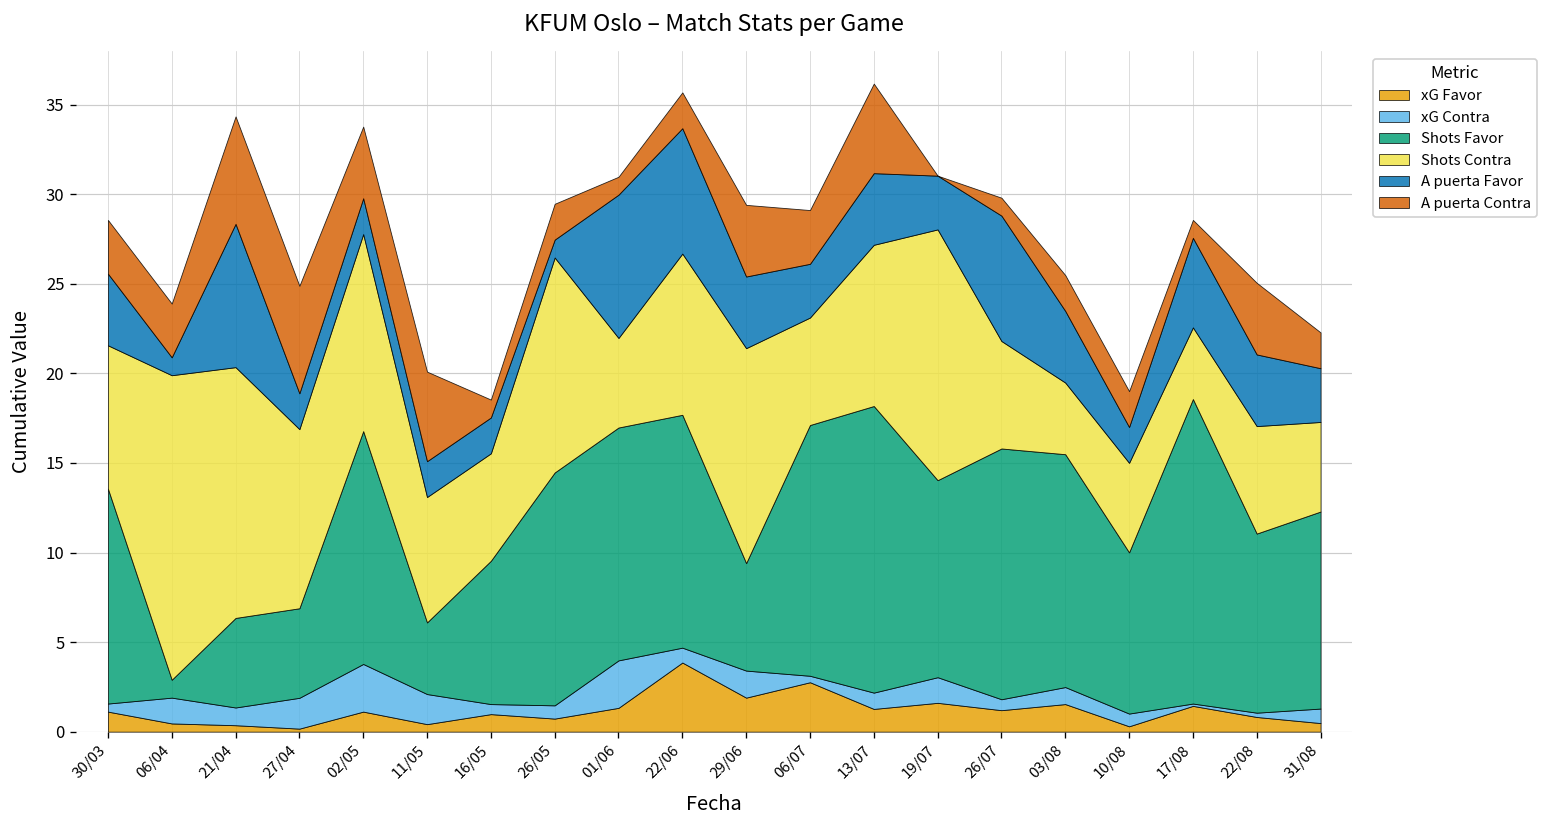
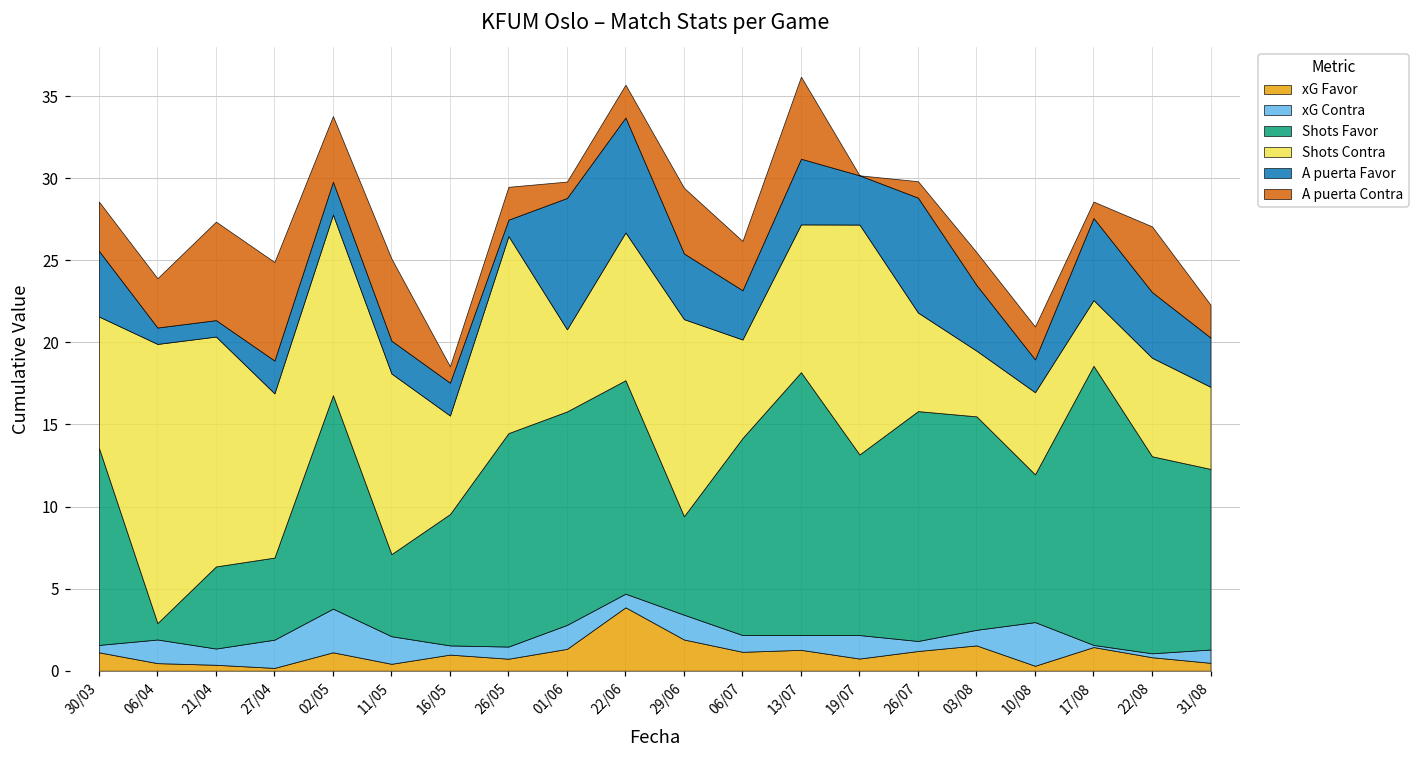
  {
    "xG Favor": {
      "30/03": 1.1,
      "06/04": 0.5,
      "21/04": 0.4,
      "27/04": 0.2,
      "02/05": 1.1,
      "11/05": 0.4,
      "16/05": 1.0,
      "26/05": 0.7,
      "01/06": 1.3,
      "22/06": 3.9,
      "29/06": 1.9,
-     "06/07": 2.8,
+     "06/07": 1.2,
      "13/07": 1.3,
-     "19/07": 1.6,
+     "19/07": 0.7,
      "26/07": 1.2,
      "03/08": 1.5,
      "10/08": 0.3,
      "22/08": 0.8,
      "31/08": 0.5
    },
    "xG Contra": {
      "30/03": 0.4,
      "06/04": 1.4,
      "21/04": 1.0,
      "27/04": 1.7,
      "02/05": 2.7,
      "11/05": 1.7,
      "16/05": 0.6,
      "26/05": 0.7,
-     "01/06": 2.7,
+     "01/06": 1.5,
      "22/06": 0.8,
      "29/06": 1.5,
-     "06/07": 0.4,
+     "06/07": 1.0,
      "13/07": 0.9,
      "19/07": 1.4,
      "26/07": 0.6,
      "03/08": 1.0,
-     "10/08": 0.7,
+     "10/08": 2.7,
      "22/08": 0.2,
      "31/08": 0.8
    },
    "Shots Favor": {
      "30/03": 12,
      "06/04": 1,
      "21/04": 5,
      "27/04": 5,
      "02/05": 13,
-     "11/05": 4,
+     "11/05": 5,
      "16/05": 8,
      "26/05": 13,
      "01/06": 13,
      "22/06": 13,
      "29/06": 6,
-     "06/07": 14,
+     "06/07": 12,
      "13/07": 16,
      "19/07": 11,
      "26/07": 14,
      "03/08": 13,
      "10/08": 9,
      "17/08": 17,
-     "22/08": 10,
+     "22/08": 12,
      "31/08": 11
    },
    "Shots Contra": {
      "30/03": 8,
      "06/04": 17,
      "21/04": 14,
      "27/04": 10,
      "02/05": 11,
-     "11/05": 7,
+     "11/05": 11,
      "16/05": 6,
      "26/05": 12,
      "01/06": 5,
      "22/06": 9,
      "29/06": 12,
      "06/07": 6,
      "13/07": 9,
      "19/07": 14,
      "26/07": 6,
      "03/08": 4,
      "10/08": 5,
      "17/08": 4,
      "22/08": 6,
      "31/08": 5
    },
    "A puerta Favor": {
      "30/03": 4,
      "06/04": 1,
-     "21/04": 8,
+     "21/04": 1,
      "27/04": 2,
      "02/05": 2,
      "11/05": 2,
      "16/05": 2,
      "26/05": 1,
      "01/06": 8,
      "22/06": 7,
      "29/06": 4,
      "06/07": 3,
      "13/07": 4,
      "26/07": 7,
      "03/08": 4,
      "10/08": 2,
      "17/08": 5,
      "22/08": 4,
      "31/08": 3
    },
    "A puerta Contra": {
      "30/03": 3.0,
      "06/04": 3.0,
      "21/04": 6.0,
      "27/04": 6.0,
      "02/05": 4.0,
      "11/05": 5.0,
      "16/05": 1.0,
      "26/05": 2.0,
      "01/06": 1.0,
      "22/06": 2.0,
      "29/06": 4.0,
      "06/07": 3.0,
      "13/07": 5.0,
      "26/07": 1.0,
      "03/08": 2.0,
      "10/08": 2.0,
      "17/08": 1.0,
      "22/08": 4.0,
      "31/08": 2.0
    }
  }
